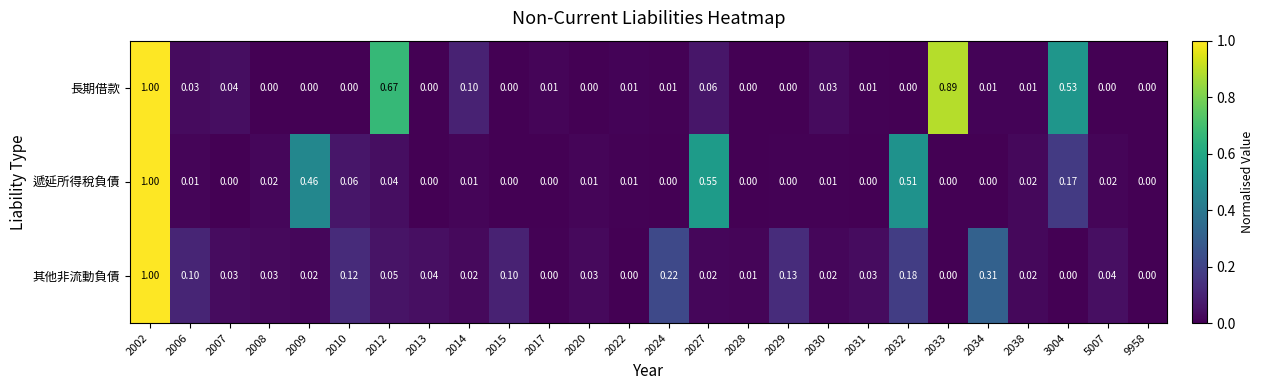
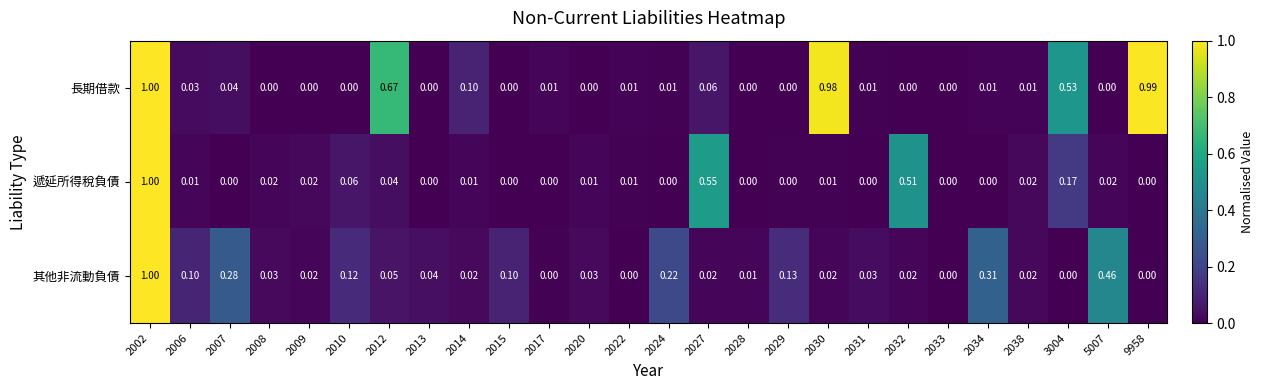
  {
    "長期借款": {
      "2002": 1.00,
      "2006": 0.03,
      "2007": 0.04,
      "2008": 0.00,
      "2009": 0.00,
      "2010": 0.00,
      "2012": 0.67,
      "2013": 0.00,
      "2014": 0.10,
      "2015": 0.00,
      "2017": 0.01,
      "2020": 0.00,
      "2022": 0.01,
      "2024": 0.01,
      "2027": 0.06,
      "2028": 0.00,
      "2029": 0.00,
-     "2030": 0.03,
+     "2030": 0.98,
      "2031": 0.01,
      "2032": 0.00,
-     "2033": 0.89,
+     "2033": 0.00,
      "2034": 0.01,
      "2038": 0.01,
      "3004": 0.53,
      "5007": 0.00,
-     "9958": 0.00
+     "9958": 0.99
    },
    "遞延所得稅負債": {
      "2002": 1.00,
      "2006": 0.01,
      "2007": 0.00,
      "2008": 0.02,
-     "2009": 0.46,
+     "2009": 0.02,
      "2010": 0.06,
      "2012": 0.04,
      "2013": 0.00,
      "2014": 0.01,
      "2015": 0.00,
      "2017": 0.00,
      "2020": 0.01,
      "2022": 0.01,
      "2024": 0.00,
      "2027": 0.55,
      "2028": 0.00,
      "2029": 0.00,
      "2030": 0.01,
      "2031": 0.00,
      "2032": 0.51,
      "2033": 0.00,
      "2034": 0.00,
      "2038": 0.02,
      "3004": 0.17,
      "5007": 0.02,
      "9958": 0.00
    },
    "其他非流動負債": {
      "2002": 1.00,
      "2006": 0.10,
-     "2007": 0.03,
+     "2007": 0.28,
      "2008": 0.03,
      "2009": 0.02,
      "2010": 0.12,
      "2012": 0.05,
      "2013": 0.04,
      "2014": 0.02,
      "2015": 0.10,
      "2017": 0.00,
      "2020": 0.03,
      "2022": 0.00,
      "2024": 0.22,
      "2027": 0.02,
      "2028": 0.01,
      "2029": 0.13,
      "2030": 0.02,
      "2031": 0.03,
-     "2032": 0.18,
+     "2032": 0.02,
      "2033": 0.00,
      "2034": 0.31,
      "2038": 0.02,
      "3004": 0.00,
-     "5007": 0.04,
+     "5007": 0.46,
      "9958": 0.00
    }
  }
